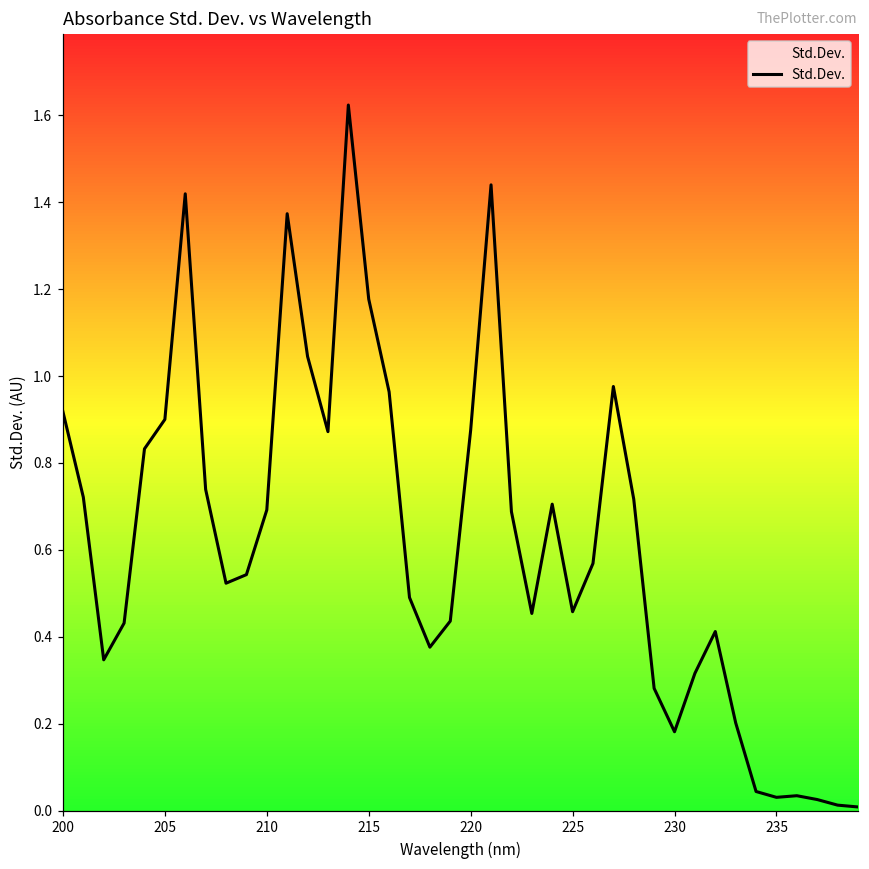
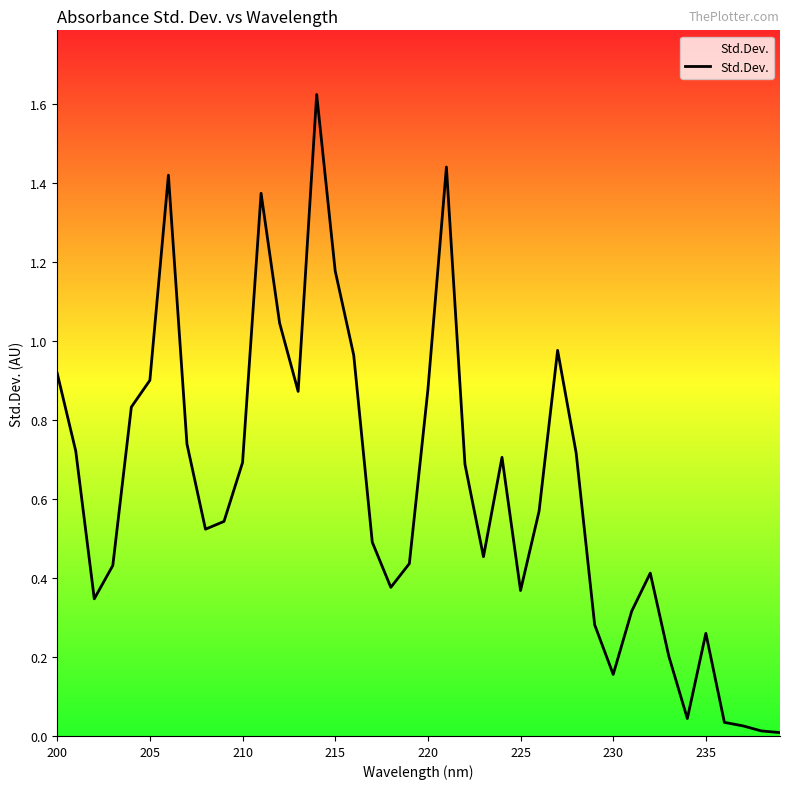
  {
    "200": 0.92,
    "205": 0.90,
    "210": 0.69,
    "215": 1.18,
    "220": 0.88,
-   "225": 0.46,
-   "230": 0.18,
-   "235": 0.03
+   "225": 0.37,
+   "230": 0.16,
+   "235": 0.26
  }
